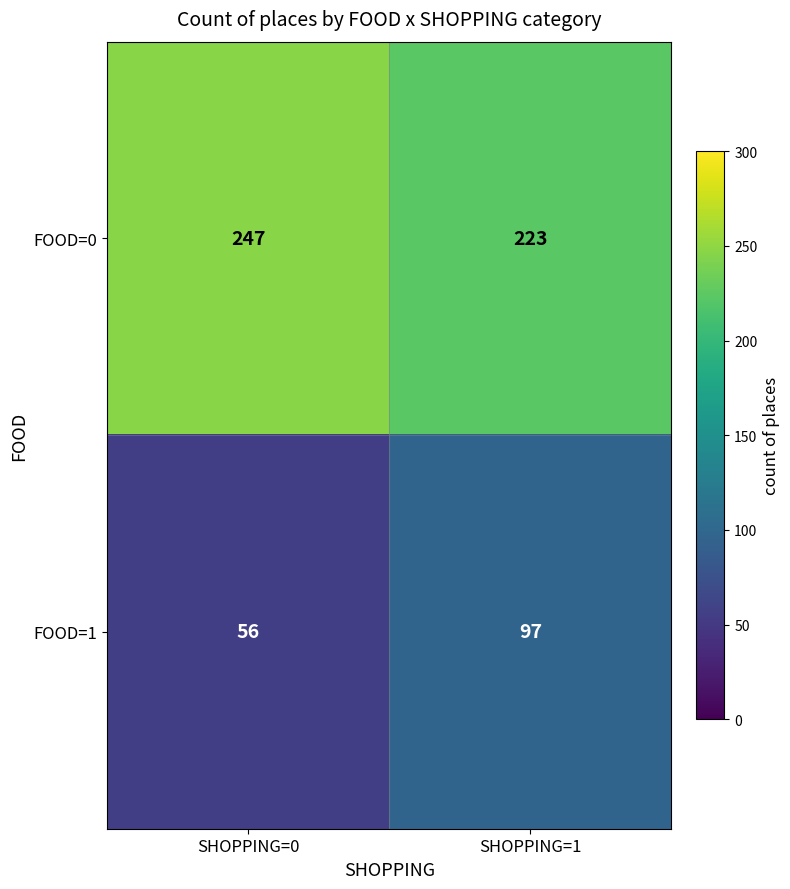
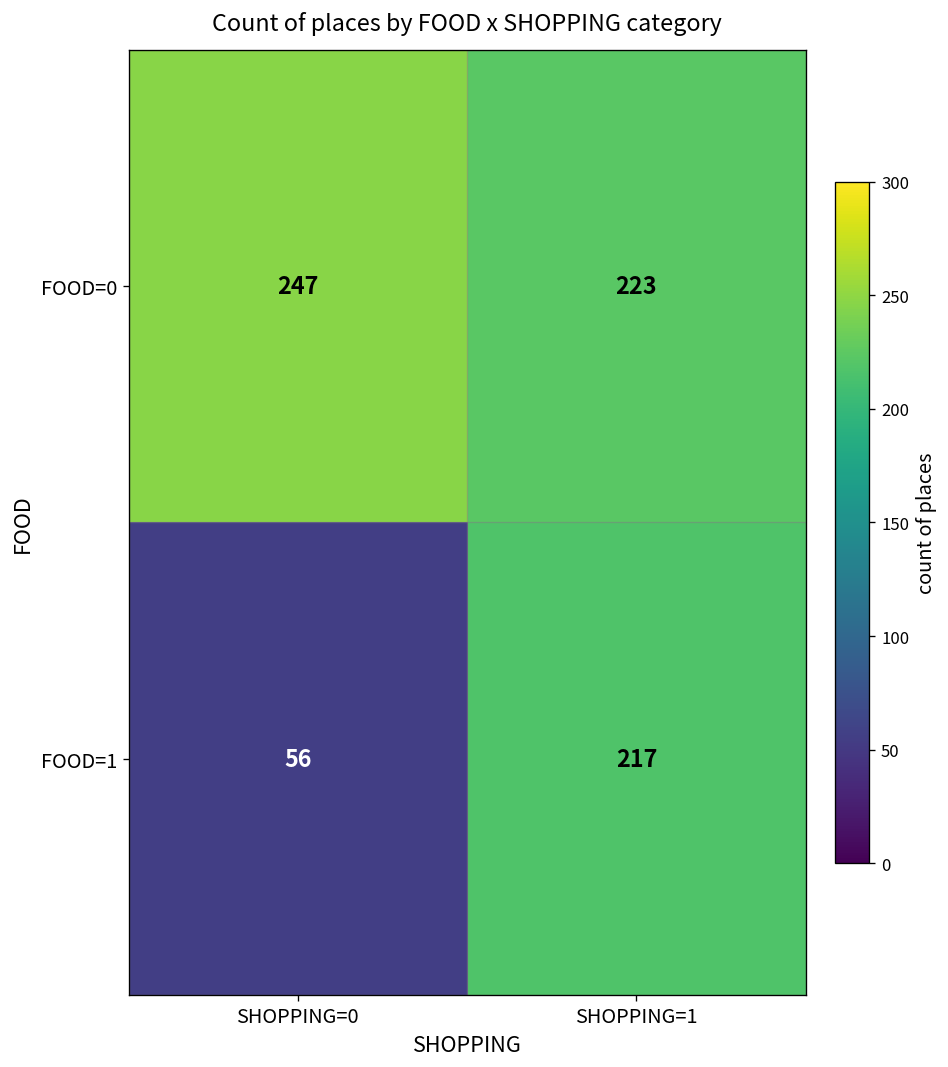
  {
    "FOOD=0": {
      "SHOPPING=0": 247,
      "SHOPPING=1": 223
    },
    "FOOD=1": {
      "SHOPPING=0": 56,
-     "SHOPPING=1": 97
+     "SHOPPING=1": 217
    }
  }
